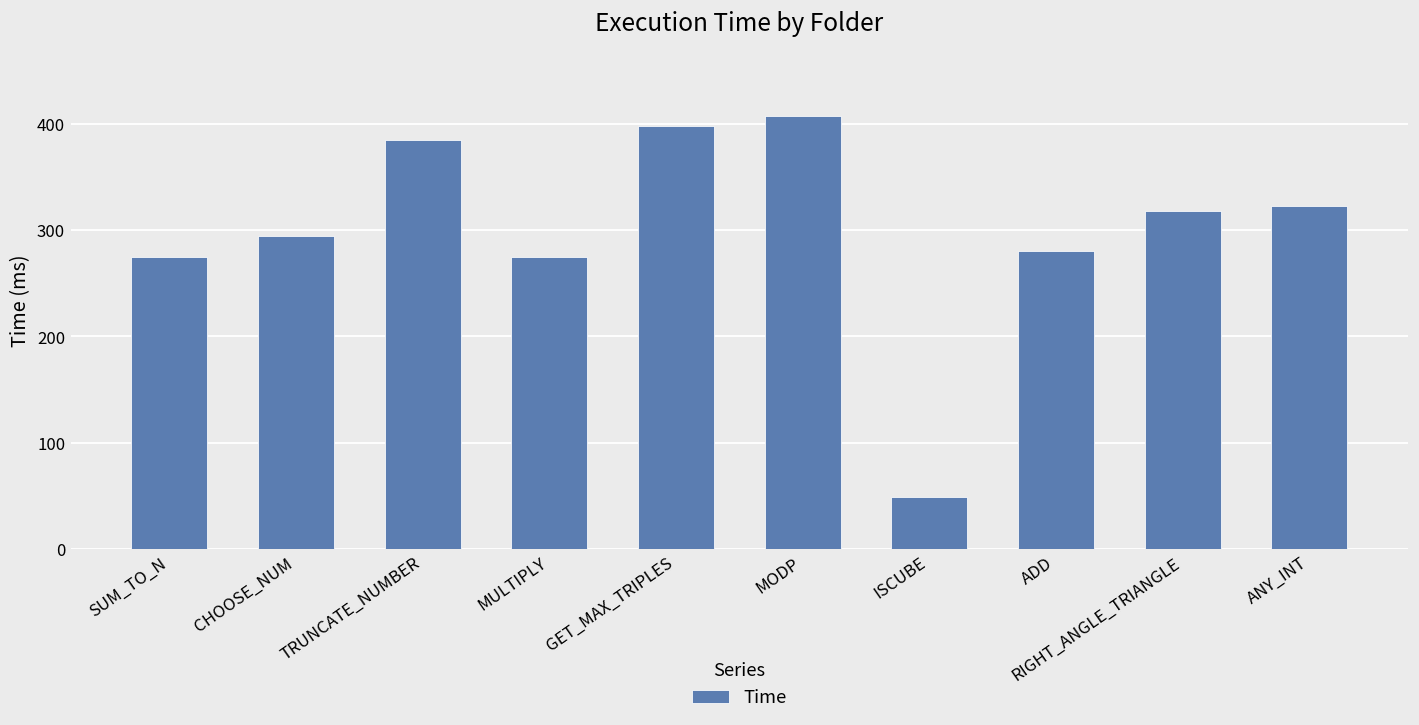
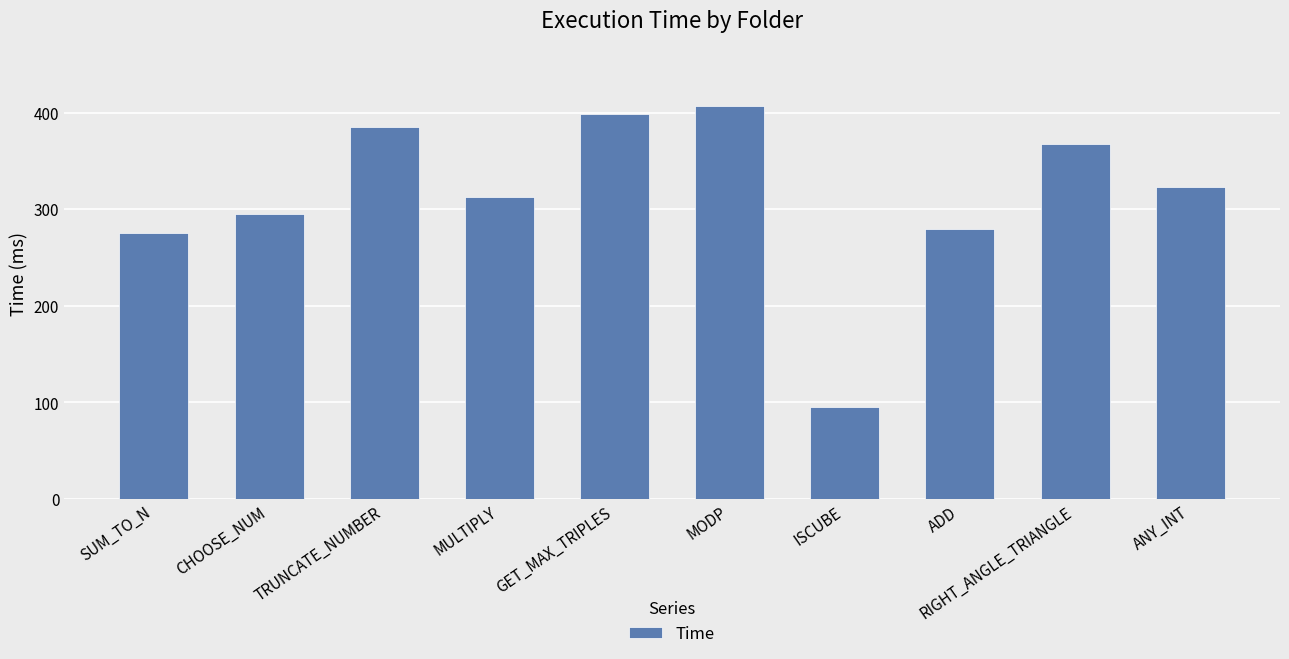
  {
    "SUM_TO_N": 280,
    "CHOOSE_NUM": 300,
    "TRUNCATE_NUMBER": 390,
-   "MULTIPLY": 280,
+   "MULTIPLY": 310,
    "GET_MAX_TRIPLES": 400,
    "MODP": 410,
-   "ISCUBE": 50,
+   "ISCUBE": 100,
    "ADD": 280,
-   "RIGHT_ANGLE_TRIANGLE": 320,
+   "RIGHT_ANGLE_TRIANGLE": 370,
    "ANY_INT": 320
  }
